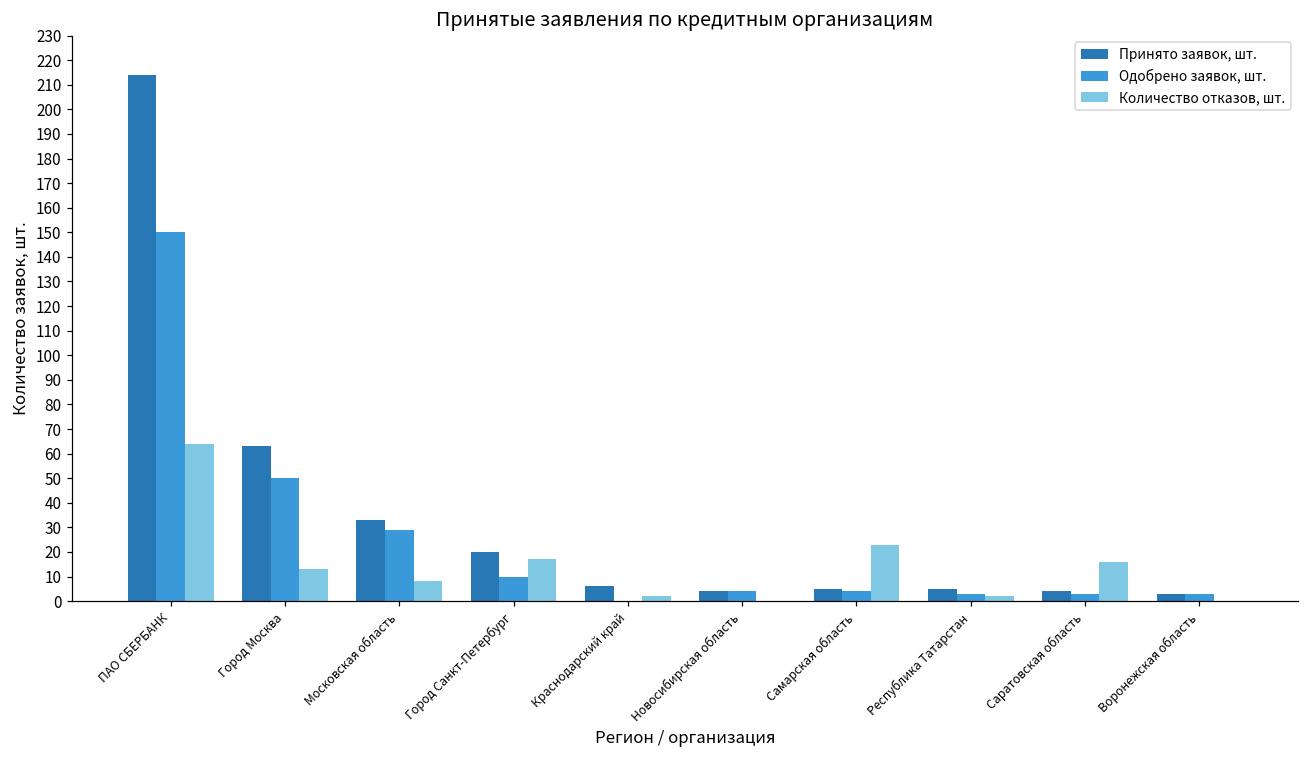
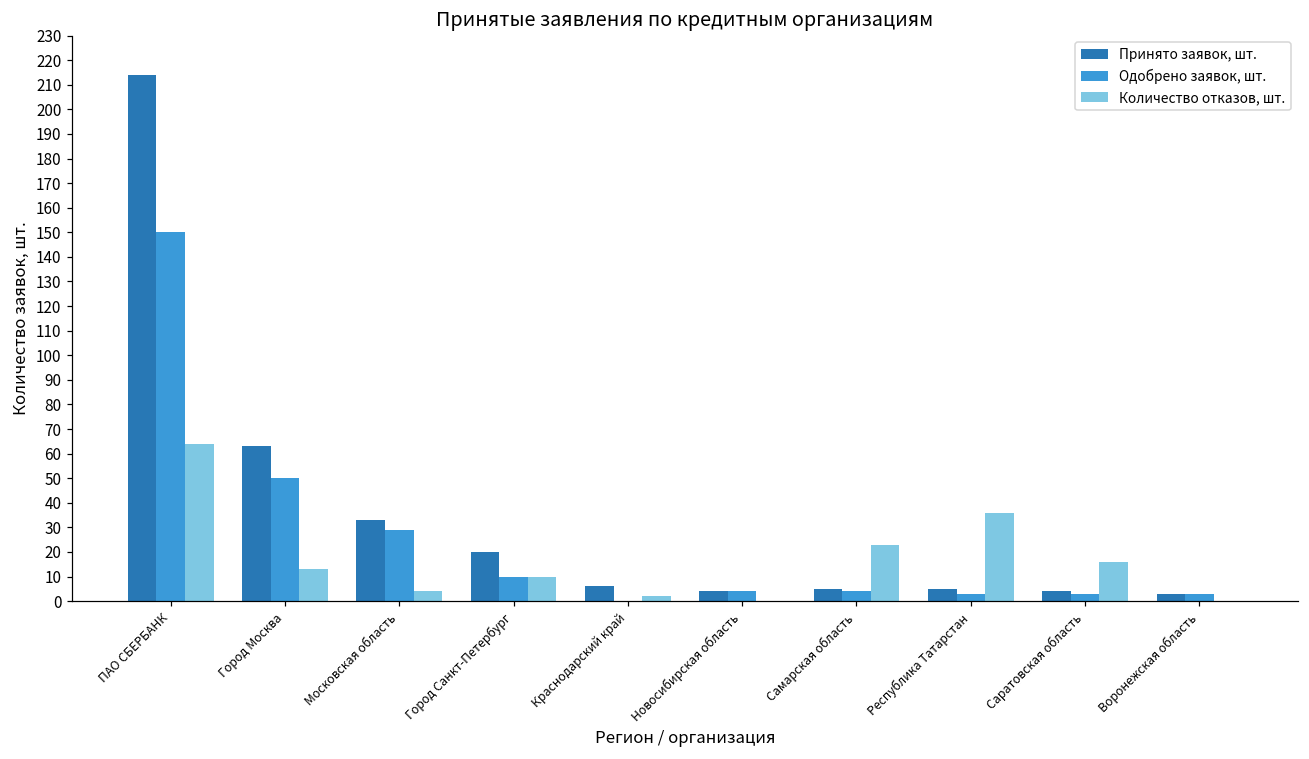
  {
    "Количество отказов, шт.": {
      "ПАО СБЕРБАНК": 64,
      "Город Москва": 13,
-     "Московская область": 8,
-     "Город Санкт-Петербург": 17,
+     "Московская область": 4,
+     "Город Санкт-Петербург": 10,
      "Краснодарский край": 2,
      "Новосибирская область": 0,
      "Самарская область": 23,
-     "Республика Татарстан": 2,
+     "Республика Татарстан": 36,
      "Саратовская область": 16,
      "Воронежская область": 0
    }
  }
